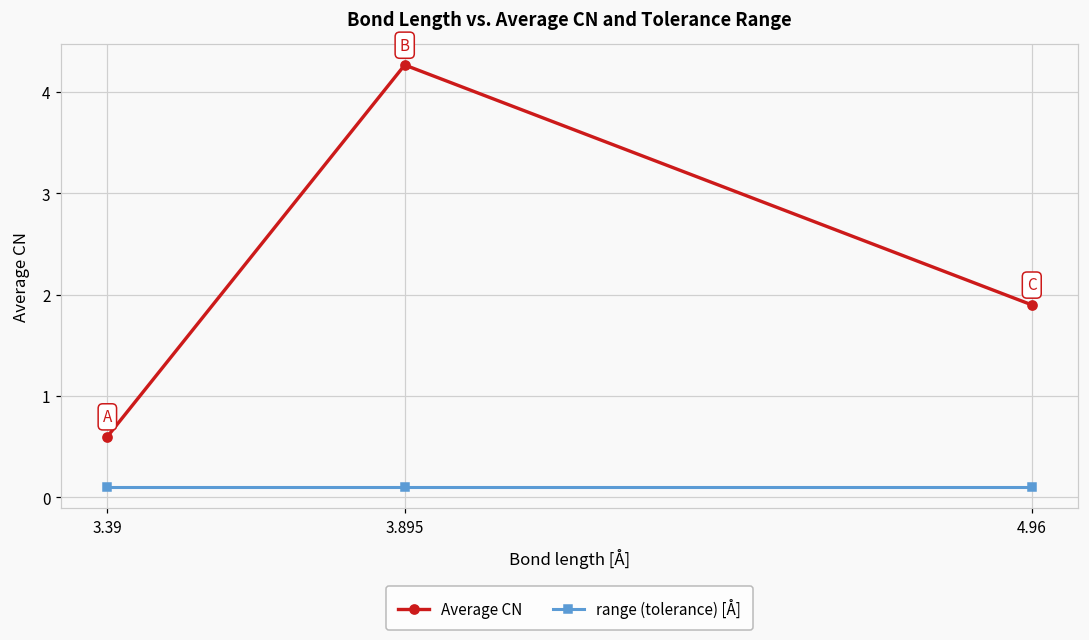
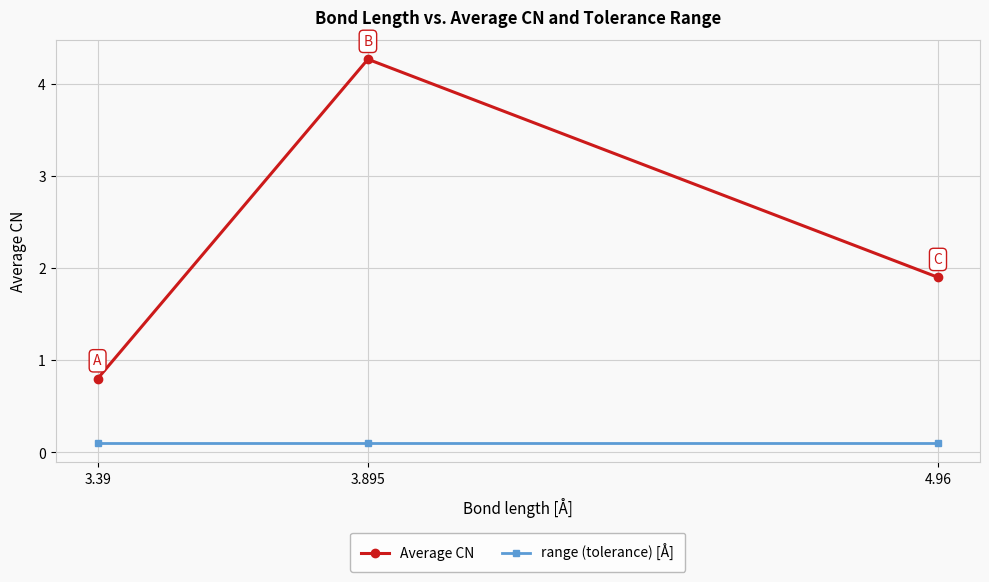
  {
    "Average CN": {
-     "3.39": 0.6,
+     "3.39": 0.8,
      "3.895": 4.3,
      "4.96": 1.9
    },
    "range (tolerance) [Å]": {
      "3.39": 0.1,
      "3.895": 0.1,
      "4.96": 0.1
    }
  }
